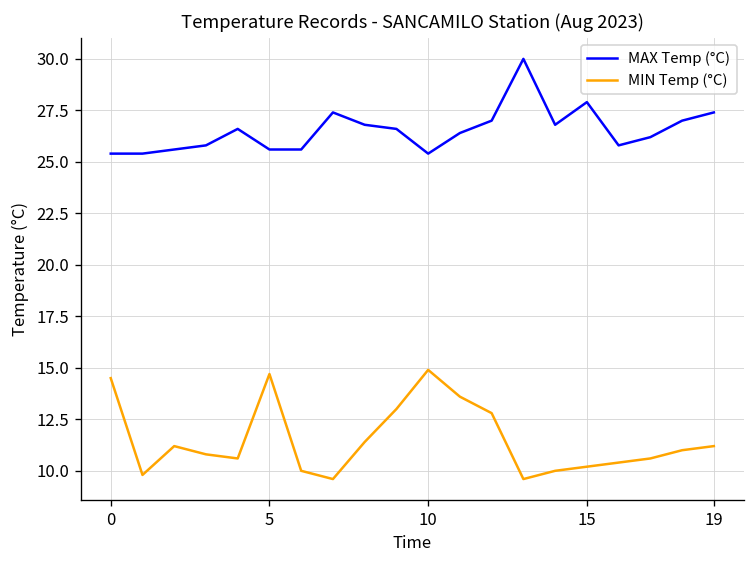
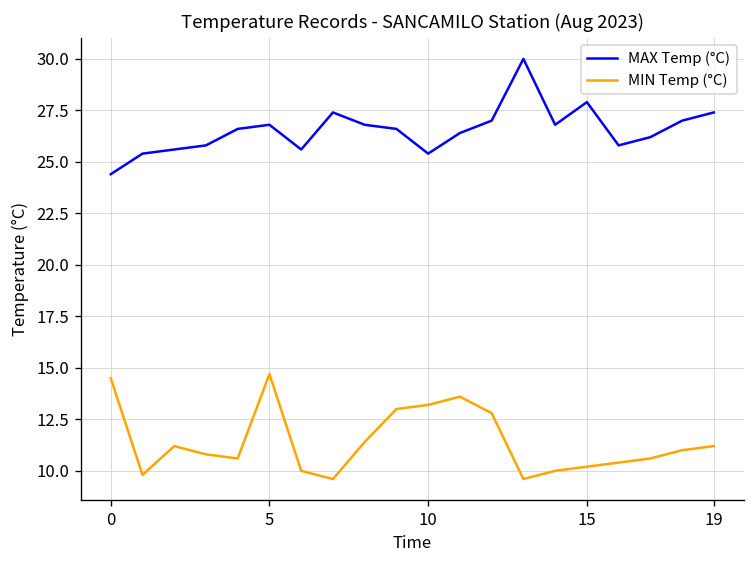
  {
    "MAX Temp (°C)": {
-     "0": 25.4,
-     "5": 25.6,
+     "0": 24.4,
+     "5": 26.8,
      "10": 25.4,
      "15": 27.9,
      "19": 27.4
    },
    "MIN Temp (°C)": {
      "0": 14.5,
      "5": 14.7,
-     "10": 14.9,
+     "10": 13.2,
      "15": 10.2,
      "19": 11.2
    }
  }
